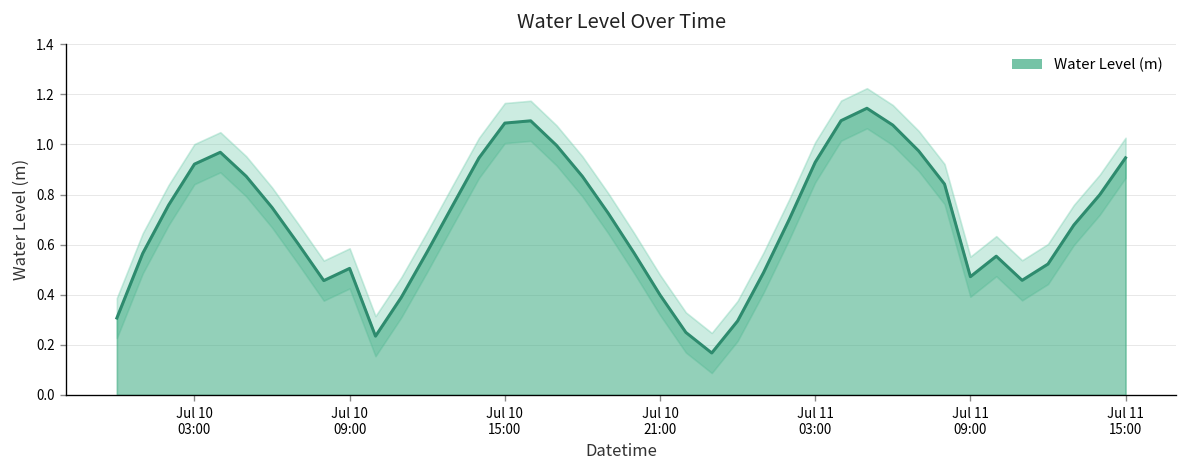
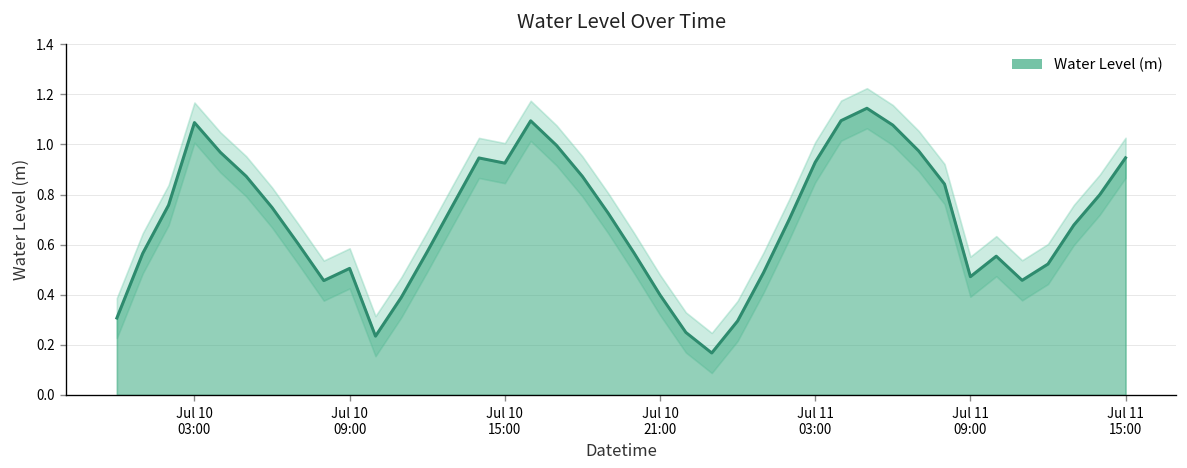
  {
    "Water Level (m)": {
-     "Jul 10 03:00": 0.92,
+     "Jul 10 03:00": 1.09,
      "Jul 10 09:00": 0.51,
-     "Jul 10 15:00": 1.09,
+     "Jul 10 15:00": 0.93,
      "Jul 10 21:00": 0.40,
      "Jul 11 03:00": 0.93,
      "Jul 11 09:00": 0.47,
      "Jul 11 15:00": 0.95
    }
  }
